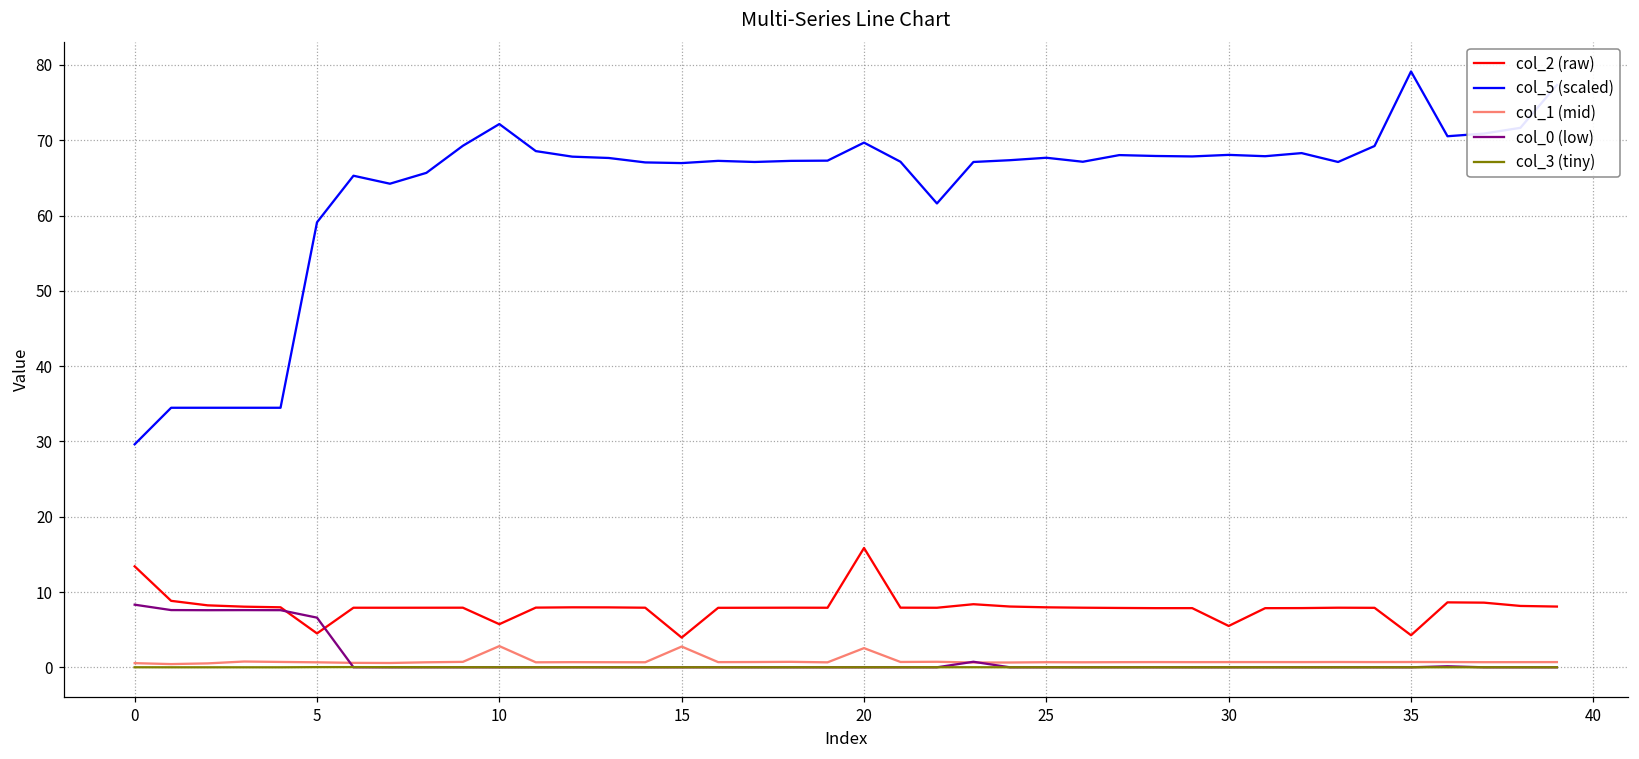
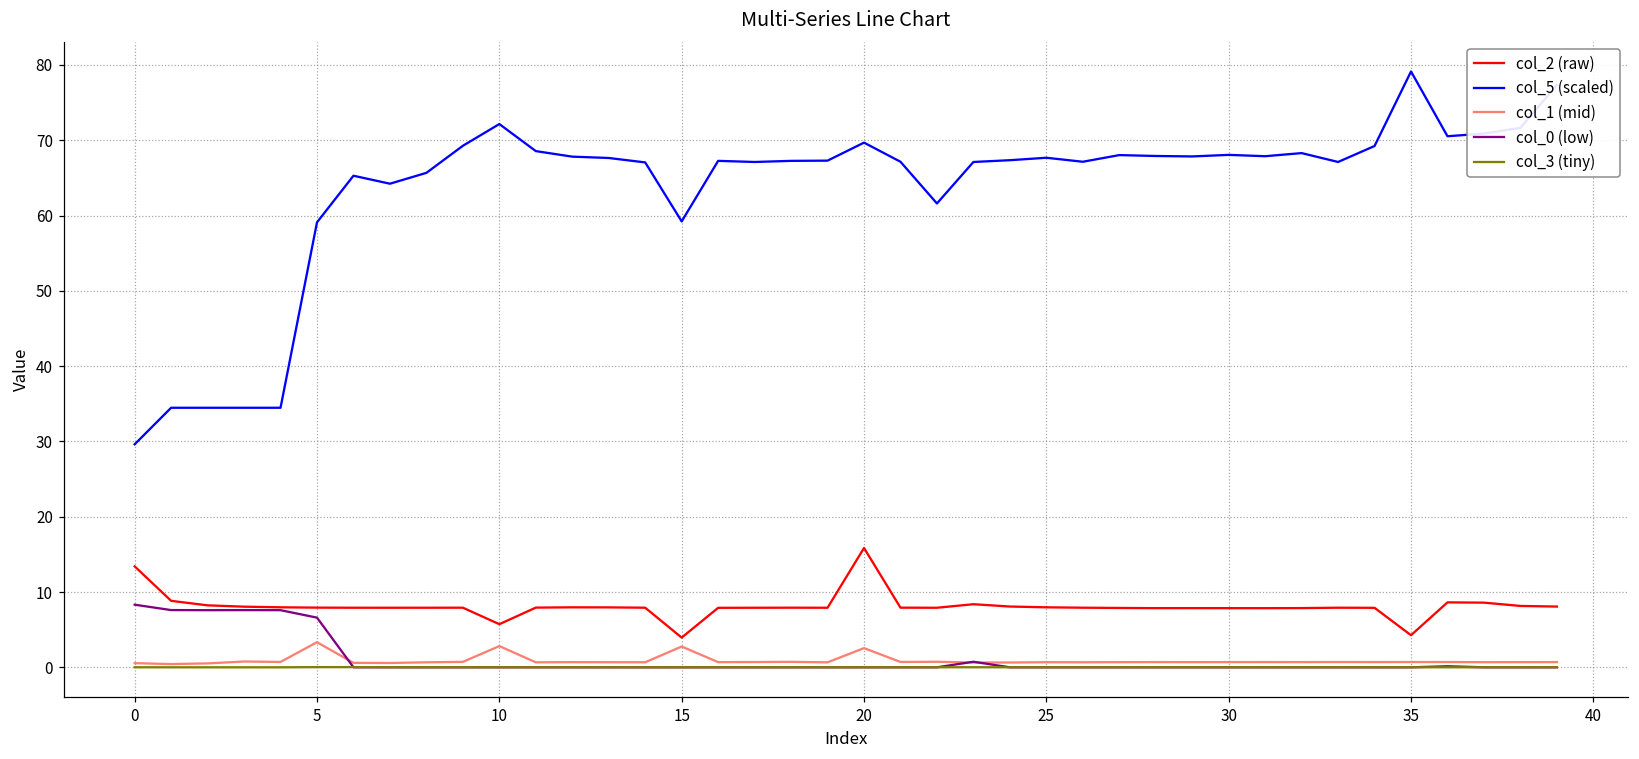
  {
    "col_2 (raw)": {
      "0": 13,
-     "5": 5,
+     "5": 8,
      "10": 6,
      "15": 4,
      "20": 16,
      "25": 8,
-     "30": 5,
+     "30": 8,
      "35": 4
    },
    "col_5 (scaled)": {
      "0": 30,
      "5": 59,
      "10": 72,
-     "15": 67,
+     "15": 59,
      "20": 70,
      "25": 68,
      "30": 68,
      "35": 79
    },
    "col_1 (mid)": {
      "0": 1,
-     "5": 1,
+     "5": 3,
      "10": 3,
      "15": 3,
      "20": 3,
      "25": 1,
      "30": 1,
      "35": 1
    },
    "col_0 (low)": {
      "0": 8,
      "5": 7
    },
    "col_3 (tiny)": {
      "0": 0,
      "5": 0
    }
  }
